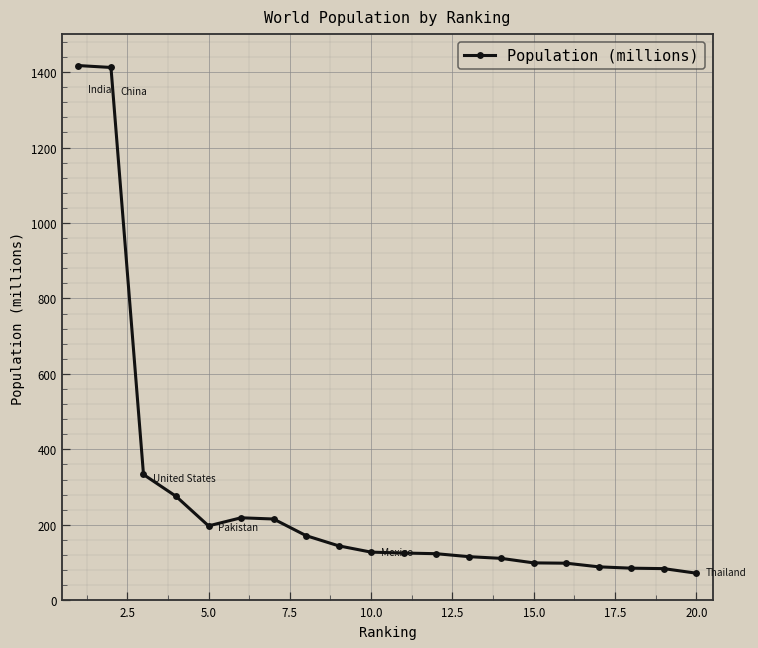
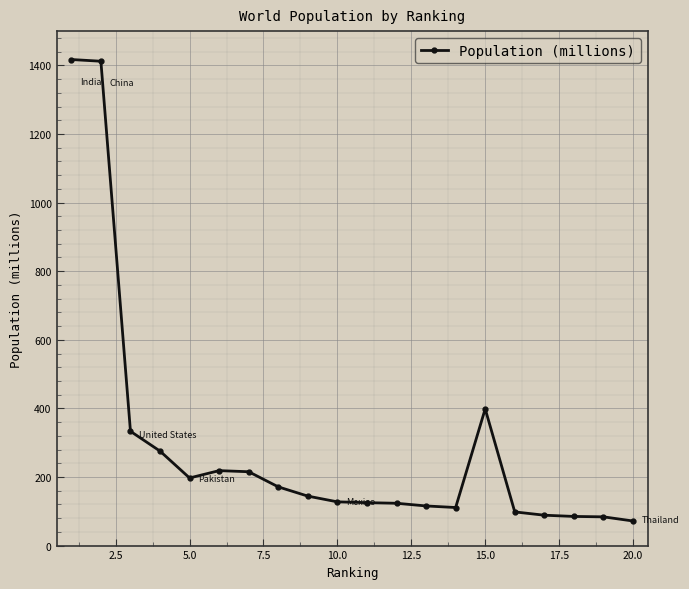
  {
    "5.0": 200,
    "10.0": 130,
-   "15.0": 100,
+   "15.0": 400,
    "20.0": 70
  }
